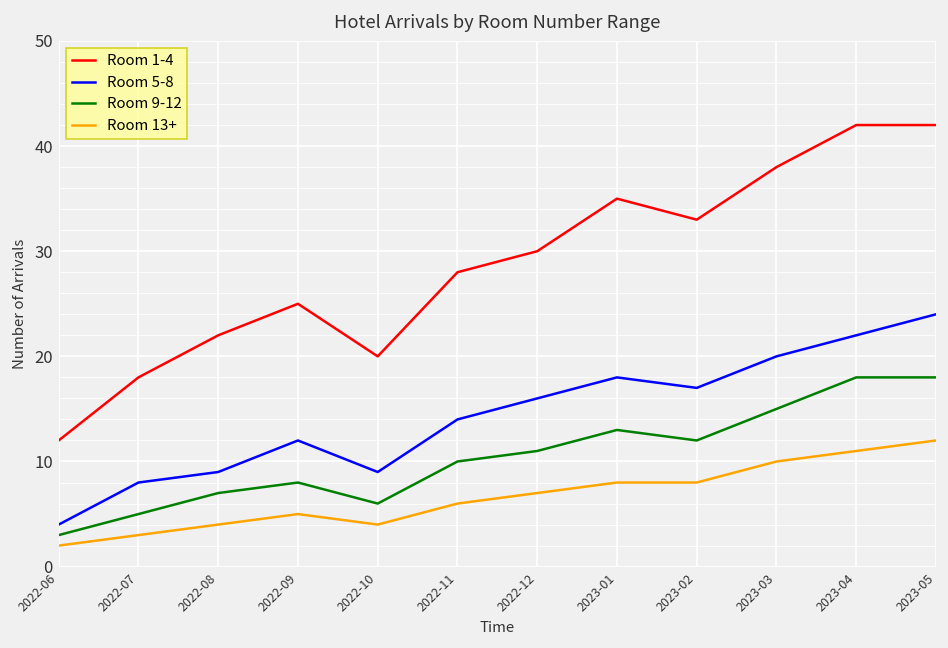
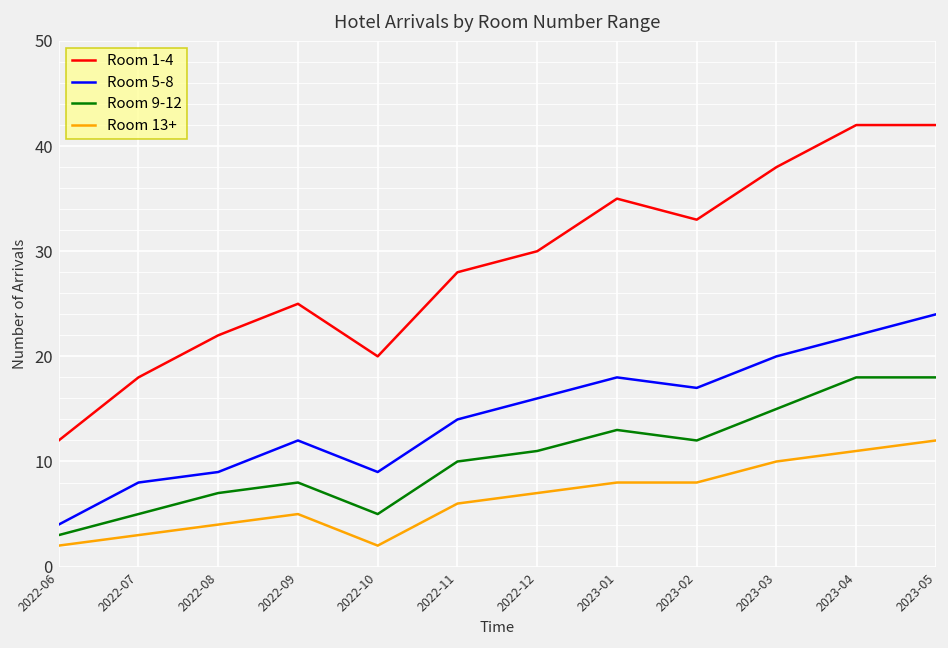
  {
    "Room 1-4": {
      "2022-06": 12,
      "2022-07": 18,
      "2022-08": 22,
      "2022-09": 25,
      "2022-10": 20,
      "2022-11": 28,
      "2022-12": 30,
      "2023-01": 35,
      "2023-02": 33,
      "2023-03": 38,
      "2023-04": 42,
      "2023-05": 42
    },
    "Room 5-8": {
      "2022-06": 4,
      "2022-07": 8,
      "2022-08": 9,
      "2022-09": 12,
      "2022-10": 9,
      "2022-11": 14,
      "2022-12": 16,
      "2023-01": 18,
      "2023-02": 17,
      "2023-03": 20,
      "2023-04": 22,
      "2023-05": 24
    },
    "Room 9-12": {
      "2022-06": 3,
      "2022-07": 5,
      "2022-08": 7,
      "2022-09": 8,
-     "2022-10": 6,
+     "2022-10": 5,
      "2022-11": 10,
      "2022-12": 11,
      "2023-01": 13,
      "2023-02": 12,
      "2023-03": 15,
      "2023-04": 18,
      "2023-05": 18
    },
    "Room 13+": {
      "2022-06": 2,
      "2022-07": 3,
      "2022-08": 4,
      "2022-09": 5,
-     "2022-10": 4,
+     "2022-10": 2,
      "2022-11": 6,
      "2022-12": 7,
      "2023-01": 8,
      "2023-02": 8,
      "2023-03": 10,
      "2023-04": 11,
      "2023-05": 12
    }
  }
